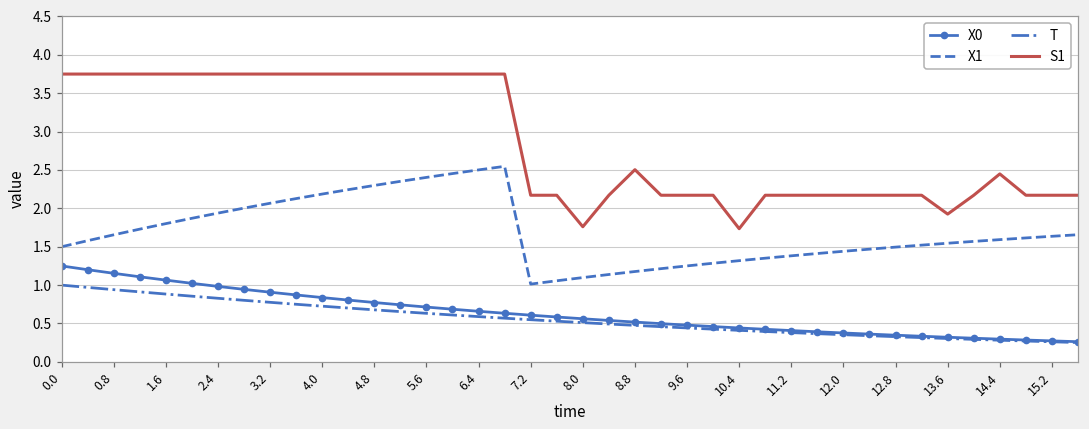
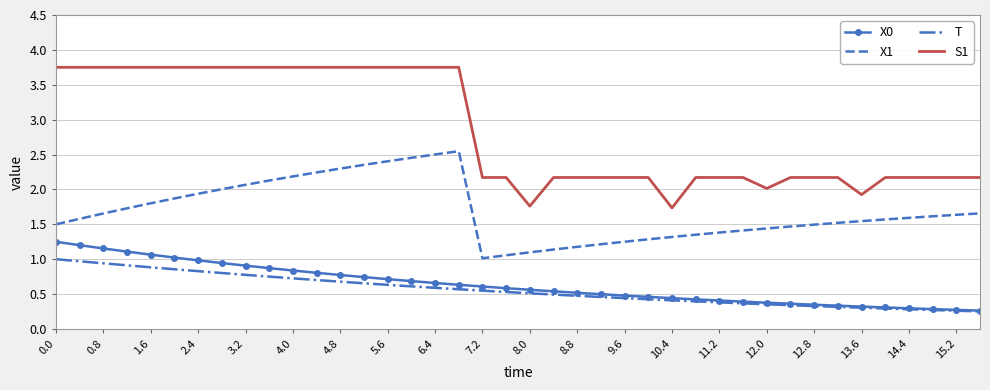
  {
    "S1": {
      "0.0": 3.8,
      "0.8": 3.7,
      "1.6": 3.7,
      "2.4": 3.7,
      "3.2": 3.8,
      "4.0": 3.7,
      "4.8": 3.8,
      "5.6": 3.7,
      "6.4": 3.7,
      "7.2": 2.2,
      "8.0": 1.8,
-     "8.8": 2.5,
+     "8.8": 2.2,
      "9.6": 2.2,
      "10.4": 1.7,
      "11.2": 2.2,
-     "12.0": 2.2,
+     "12.0": 2.0,
      "12.8": 2.2,
      "13.6": 1.9,
-     "14.4": 2.4,
+     "14.4": 2.2,
      "15.2": 2.2
    }
  }
